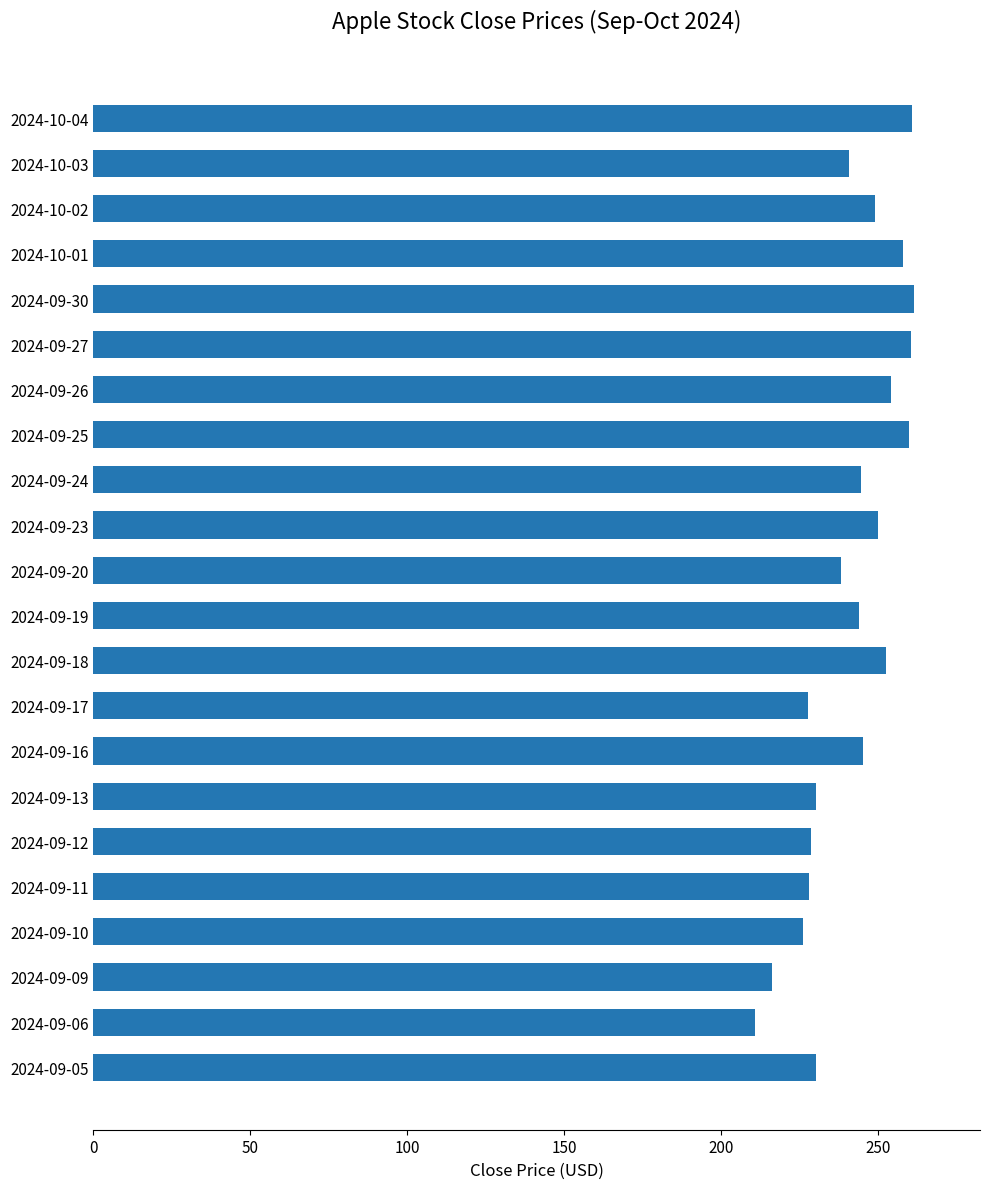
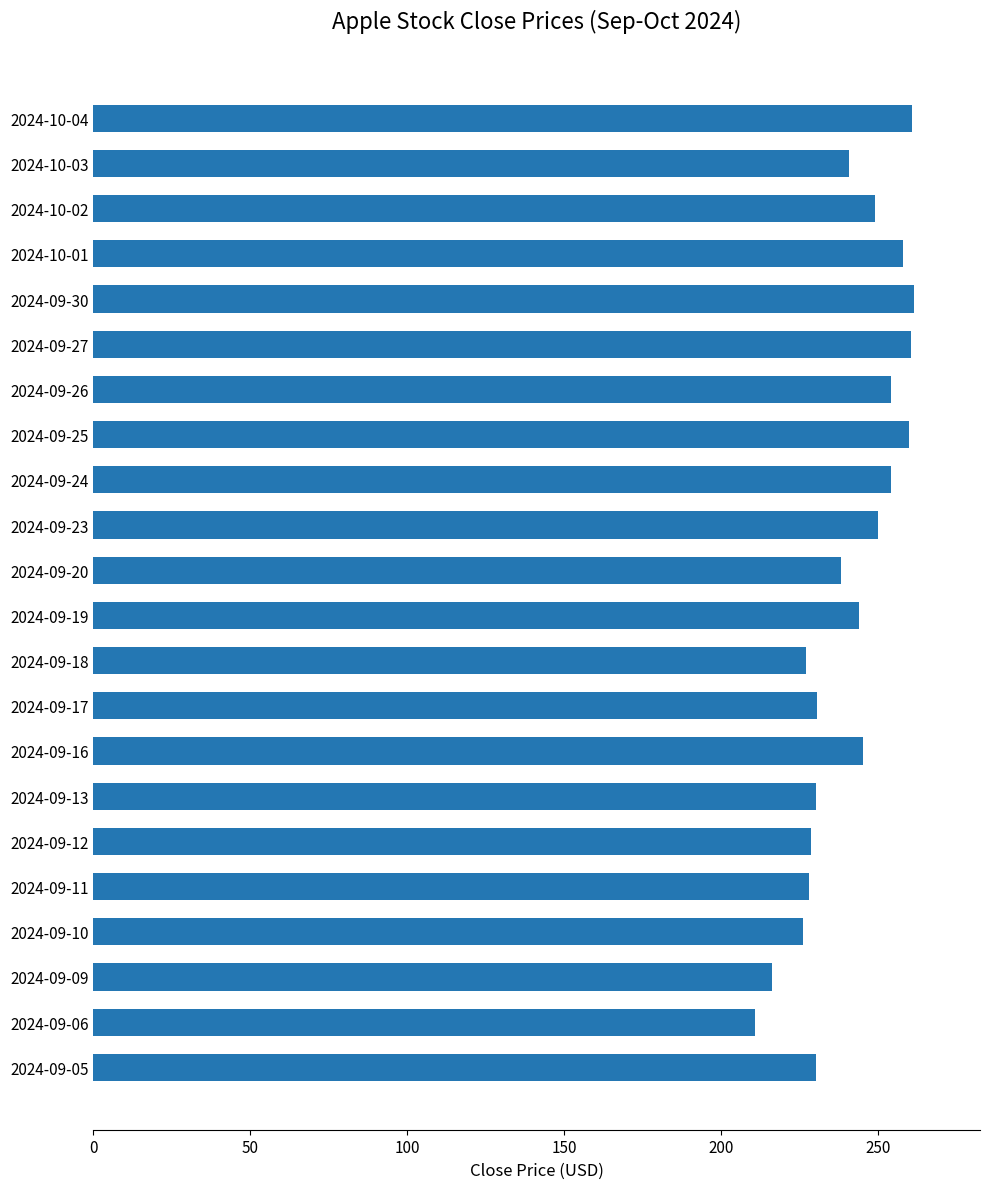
  {
    "2024-10-04": 261,
    "2024-10-03": 241,
    "2024-10-02": 249,
    "2024-10-01": 258,
    "2024-09-30": 262,
    "2024-09-27": 260,
    "2024-09-26": 254,
    "2024-09-25": 260,
-   "2024-09-24": 245,
+   "2024-09-24": 254,
    "2024-09-23": 250,
    "2024-09-20": 238,
    "2024-09-19": 244,
-   "2024-09-18": 252,
-   "2024-09-17": 228,
+   "2024-09-18": 227,
+   "2024-09-17": 231,
    "2024-09-16": 245,
    "2024-09-13": 230,
    "2024-09-12": 229,
    "2024-09-11": 228,
    "2024-09-10": 226,
    "2024-09-09": 216,
    "2024-09-06": 211,
    "2024-09-05": 230
  }
